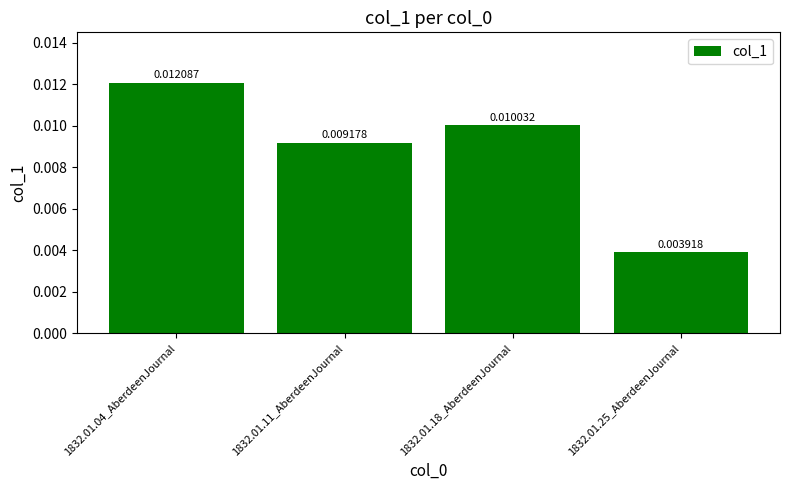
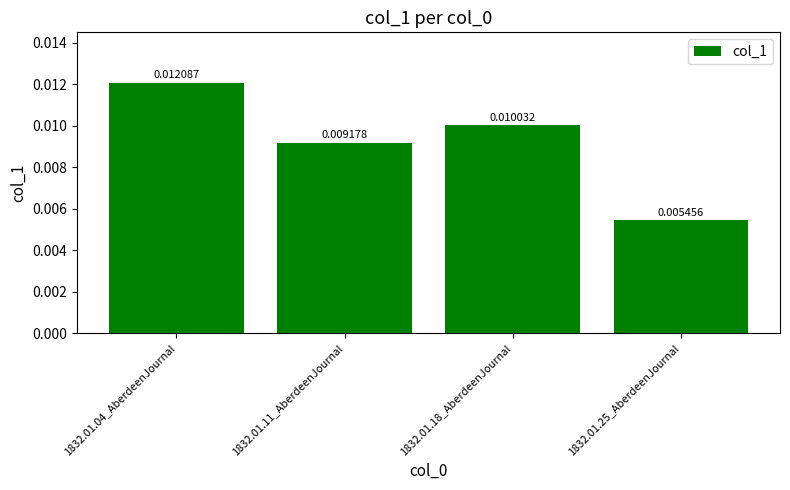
  {
    "1832.01.04_AberdeenJournal": 0.012087,
    "1832.01.11_AberdeenJournal": 0.009178,
    "1832.01.18_AberdeenJournal": 0.010032,
-   "1832.01.25_AberdeenJournal": 0.003918
+   "1832.01.25_AberdeenJournal": 0.005456
  }
